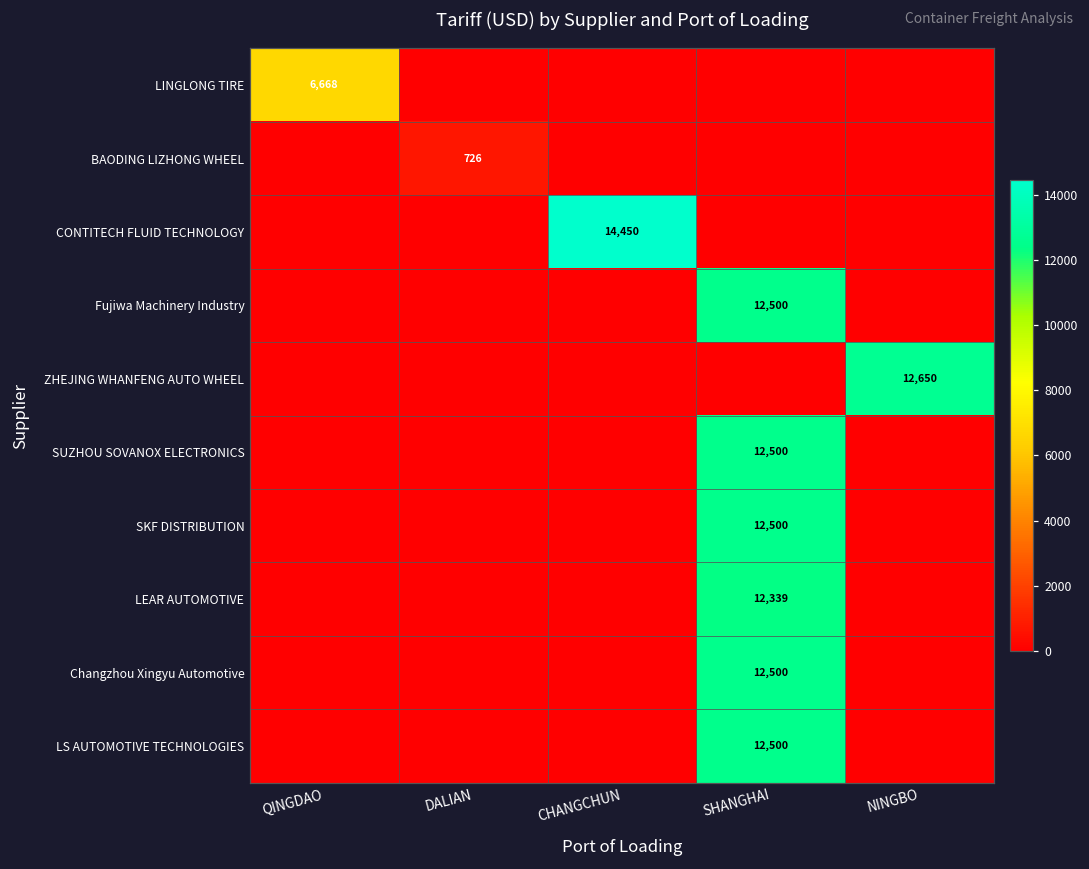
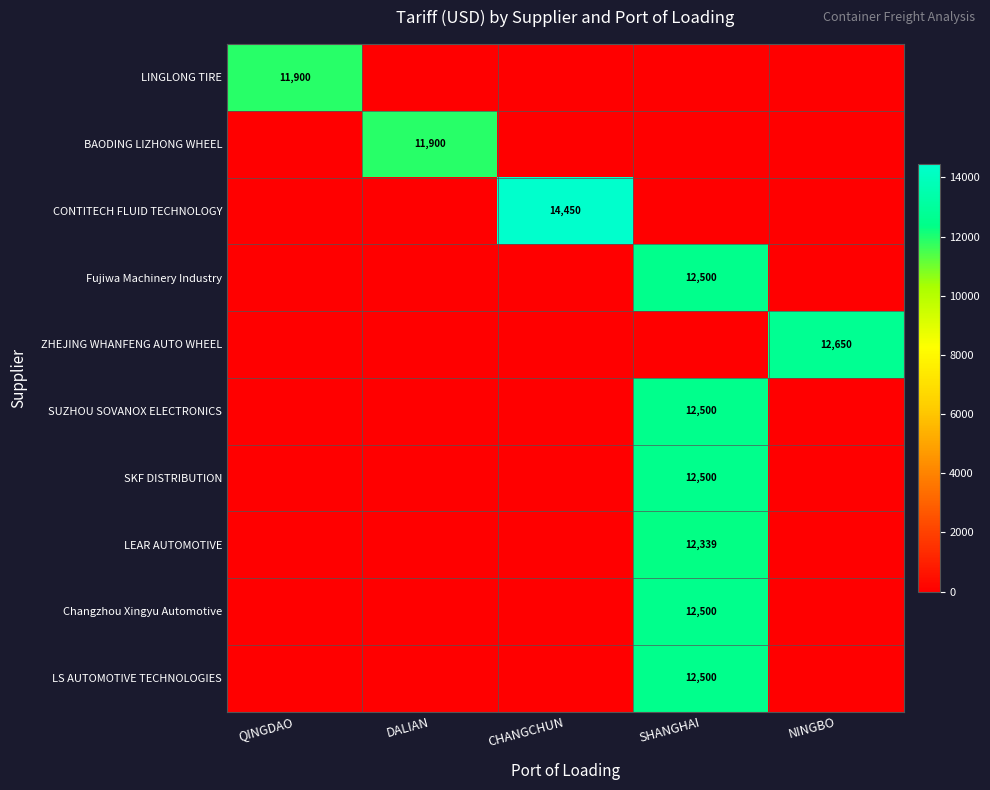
  {
    "LINGLONG TIRE": {
-     "QINGDAO": "6,668"
+     "QINGDAO": "11,900"
    },
    "BAODING LIZHONG WHEEL": {
-     "DALIAN": "726"
+     "DALIAN": "11,900"
    },
    "CONTITECH FLUID TECHNOLOGY": {
      "CHANGCHUN": "14,450"
    },
    "Fujiwa Machinery Industry": {
      "SHANGHAI": "12,500"
    },
    "ZHEJING WHANFENG AUTO WHEEL": {
      "NINGBO": "12,650"
    },
    "SUZHOU SOVANOX ELECTRONICS": {
      "SHANGHAI": "12,500"
    },
    "SKF DISTRIBUTION": {
      "SHANGHAI": "12,500"
    },
    "LEAR AUTOMOTIVE": {
      "SHANGHAI": "12,339"
    },
    "Changzhou Xingyu Automotive": {
      "SHANGHAI": "12,500"
    },
    "LS AUTOMOTIVE TECHNOLOGIES": {
      "SHANGHAI": "12,500"
    }
  }
